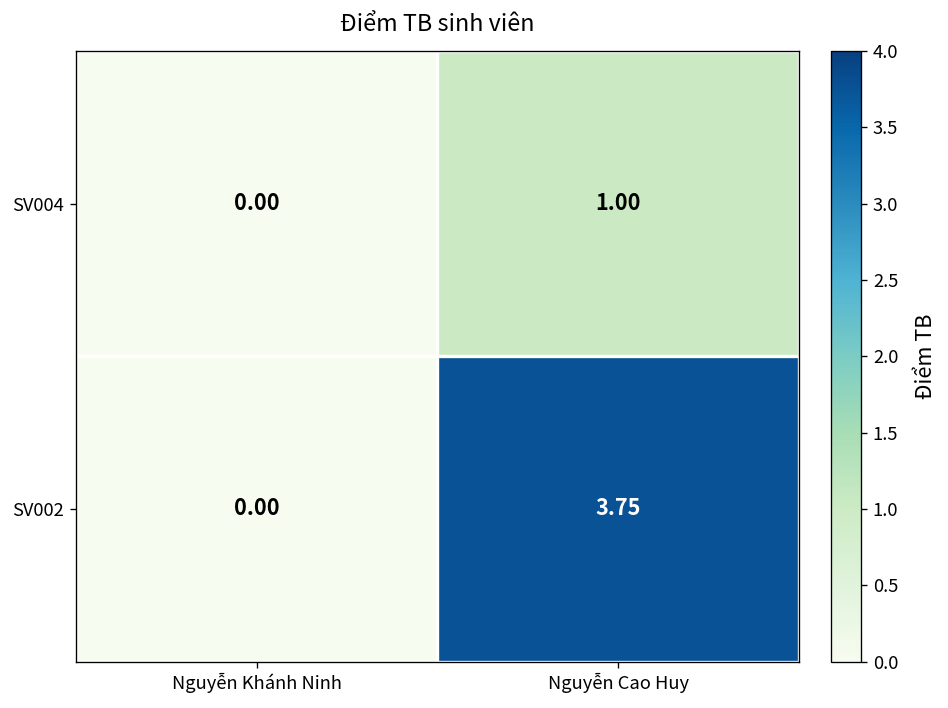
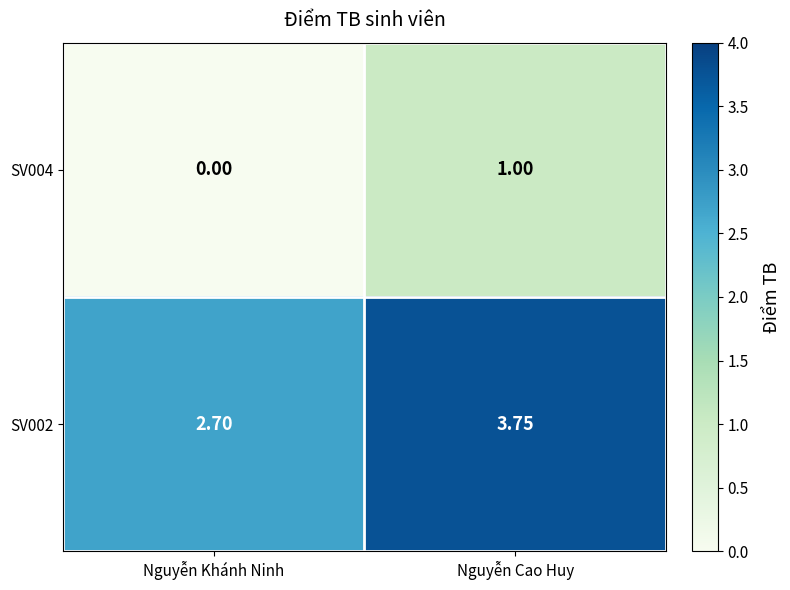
  {
    "SV004": {
      "Nguyễn Khánh Ninh": 0.00,
      "Nguyễn Cao Huy": 1.00
    },
    "SV002": {
-     "Nguyễn Khánh Ninh": 0.00,
+     "Nguyễn Khánh Ninh": 2.70,
      "Nguyễn Cao Huy": 3.75
    }
  }
